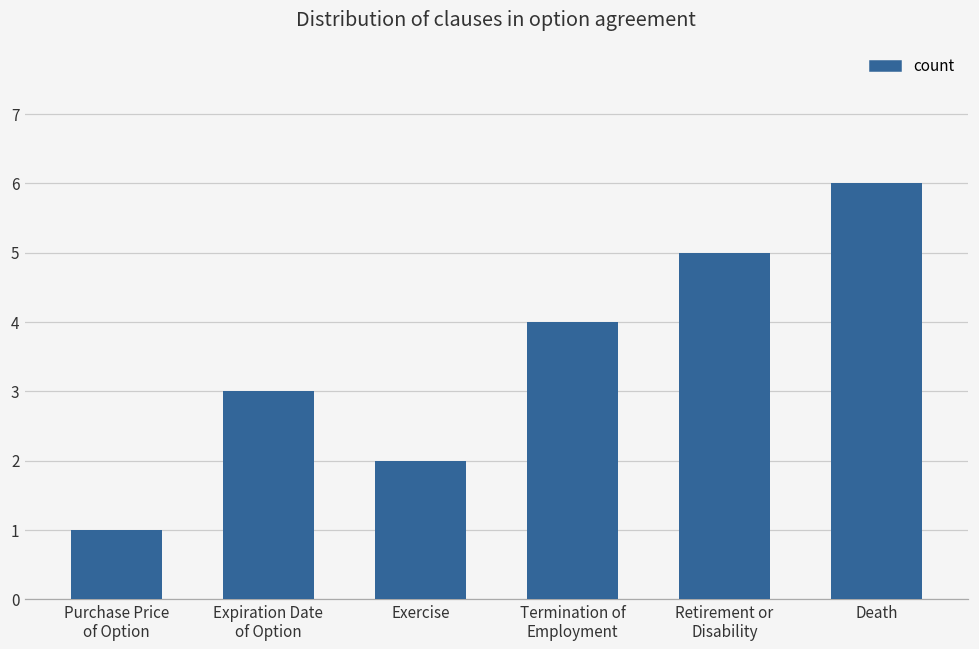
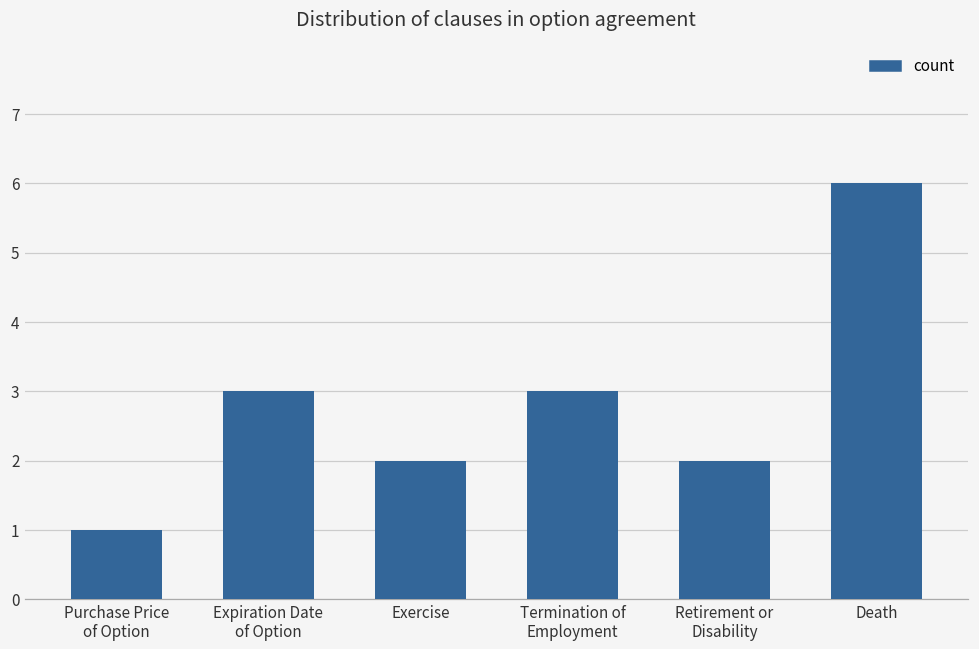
  {
    "Purchase Price of Option": 1,
    "Expiration Date of Option": 3,
    "Exercise": 2,
-   "Termination of Employment": 4,
-   "Retirement or Disability": 5,
+   "Termination of Employment": 3,
+   "Retirement or Disability": 2,
    "Death": 6
  }
